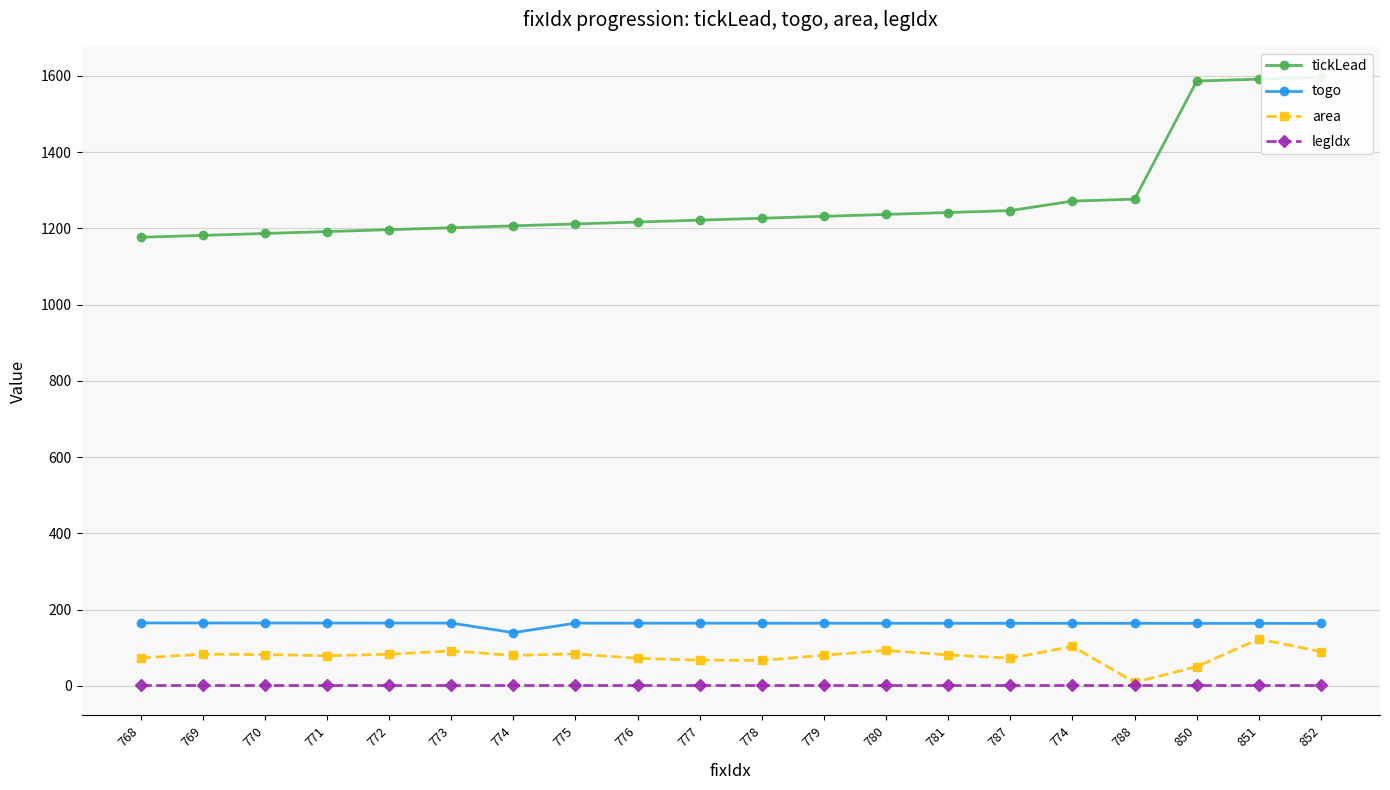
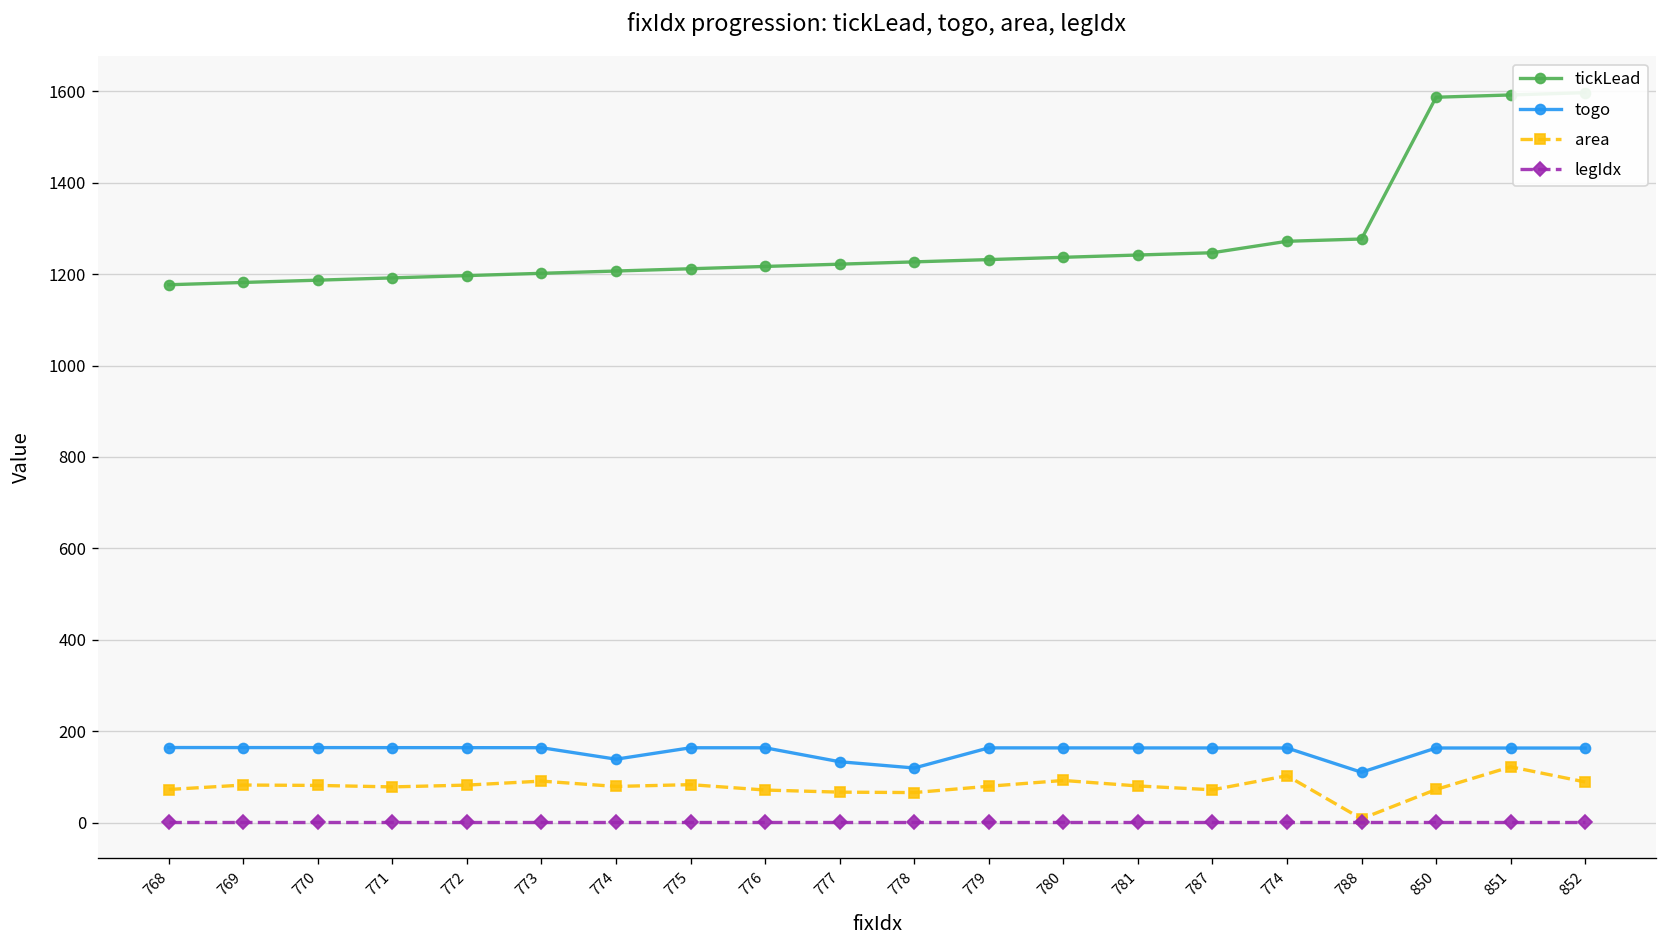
  {
    "tickLead": {
      "768": 1180,
      "769": 1180,
      "770": 1190,
      "771": 1190,
      "772": 1200,
      "773": 1200,
      "775": 1210,
      "776": 1220,
      "777": 1220,
      "778": 1230,
      "779": 1230,
      "780": 1240,
      "781": 1240,
      "787": 1250,
      "788": 1280,
      "850": 1590,
      "851": 1590
    },
    "togo": {
      "768": 160,
      "769": 160,
      "770": 160,
      "771": 160,
      "772": 160,
      "773": 160,
      "775": 160,
      "776": 160,
-     "777": 160,
-     "778": 160,
+     "777": 130,
+     "778": 120,
      "779": 160,
      "780": 160,
      "781": 160,
      "787": 160,
-     "788": 160,
+     "788": 110,
      "850": 160,
      "851": 160,
      "852": 160
    },
    "area": {
      "768": 70,
      "769": 80,
      "770": 80,
      "771": 80,
      "772": 80,
      "773": 90,
      "775": 80,
      "776": 70,
      "777": 70,
      "778": 70,
      "779": 80,
      "780": 90,
      "781": 80,
      "787": 70,
      "788": 10,
-     "850": 50,
+     "850": 70,
      "851": 120,
      "852": 90
    },
    "legIdx": {
      "768": 0,
      "769": 0,
      "770": 0,
      "771": 0,
      "772": 0,
      "773": 0,
      "775": 0,
      "776": 0,
      "777": 0,
      "778": 0,
      "779": 0,
      "780": 0,
      "781": 0,
      "787": 0,
      "788": 0,
      "850": 0,
      "851": 0,
      "852": 0
    }
  }
